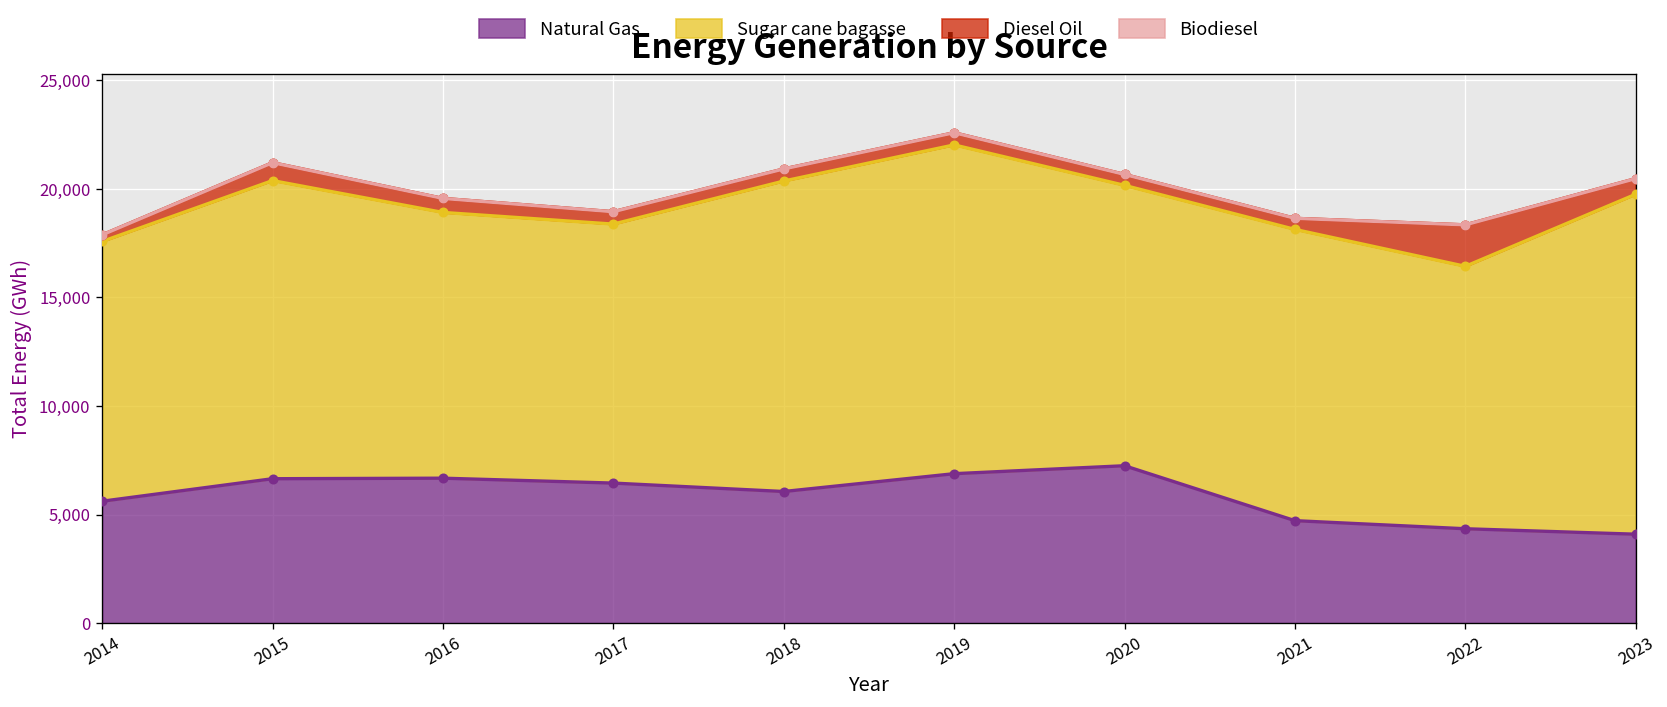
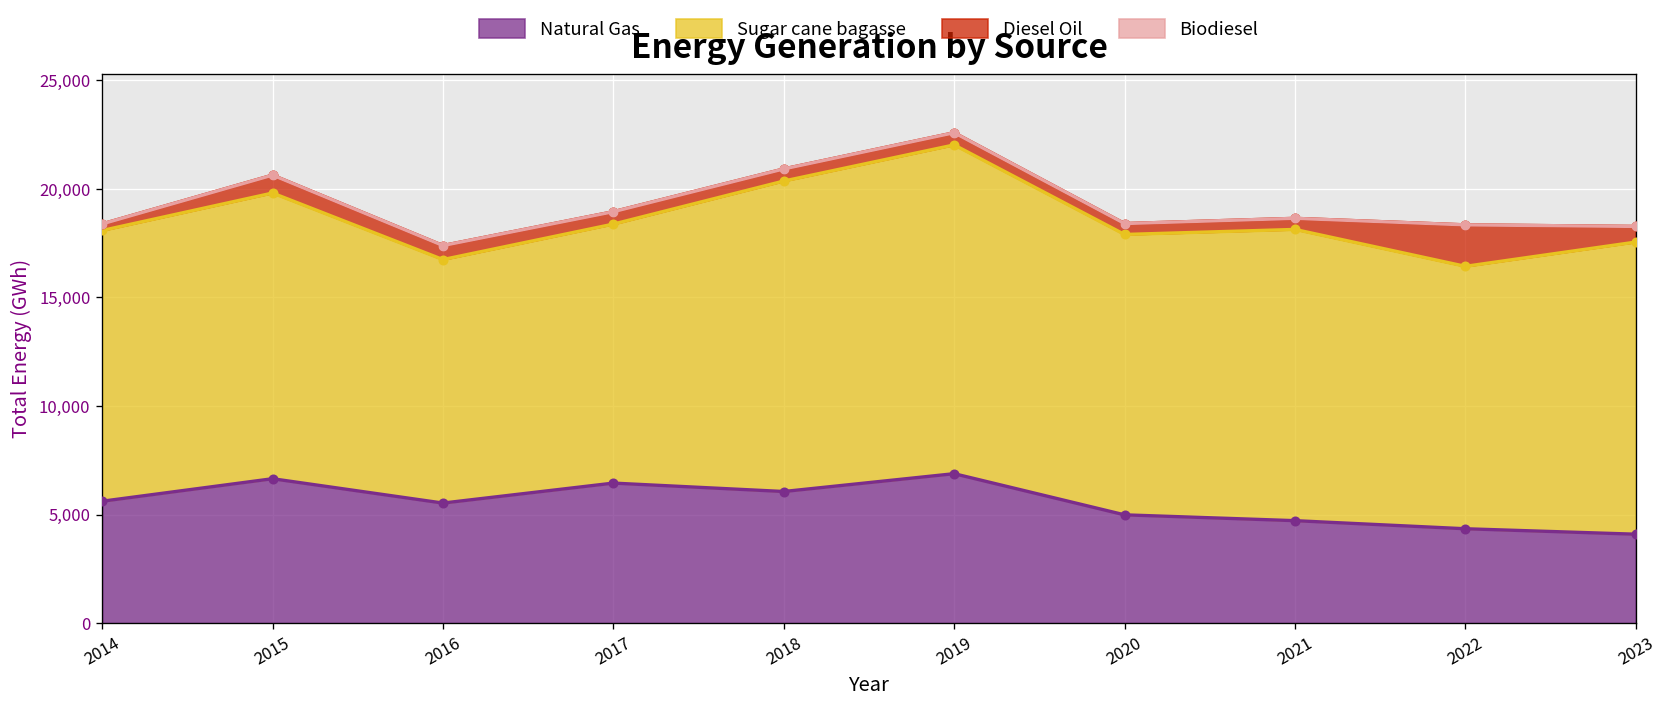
  {
    "Natural Gas": {
      "2014": "5,600",
      "2015": "6,600",
-     "2016": "6,700",
+     "2016": "5,500",
      "2017": "6,400",
      "2018": "6,100",
      "2019": "6,900",
-     "2020": "7,200",
+     "2020": "5,000",
      "2021": "4,700",
      "2022": "4,300",
      "2023": "4,100"
    },
    "Sugar cane bagasse": {
-     "2014": "12,000",
-     "2015": "13,700",
-     "2016": "12,200",
+     "2014": "12,500",
+     "2015": "13,200",
+     "2016": "11,200",
      "2017": "11,900",
      "2018": "14,300",
      "2019": "15,100",
      "2020": "12,900",
      "2021": "13,400",
      "2022": "12,100",
-     "2023": "15,700"
+     "2023": "13,500"
    }
  }
